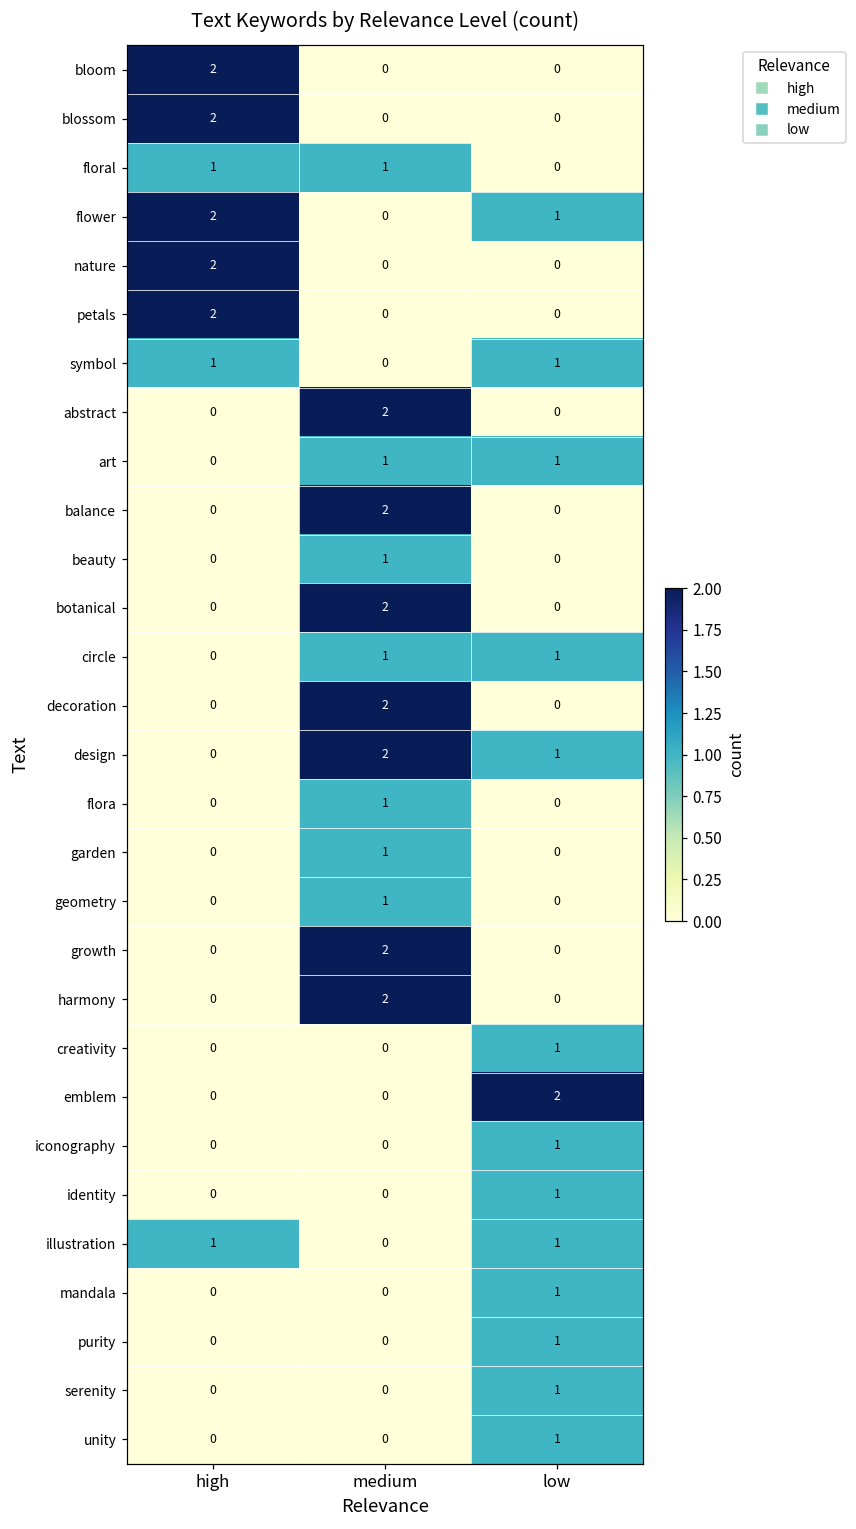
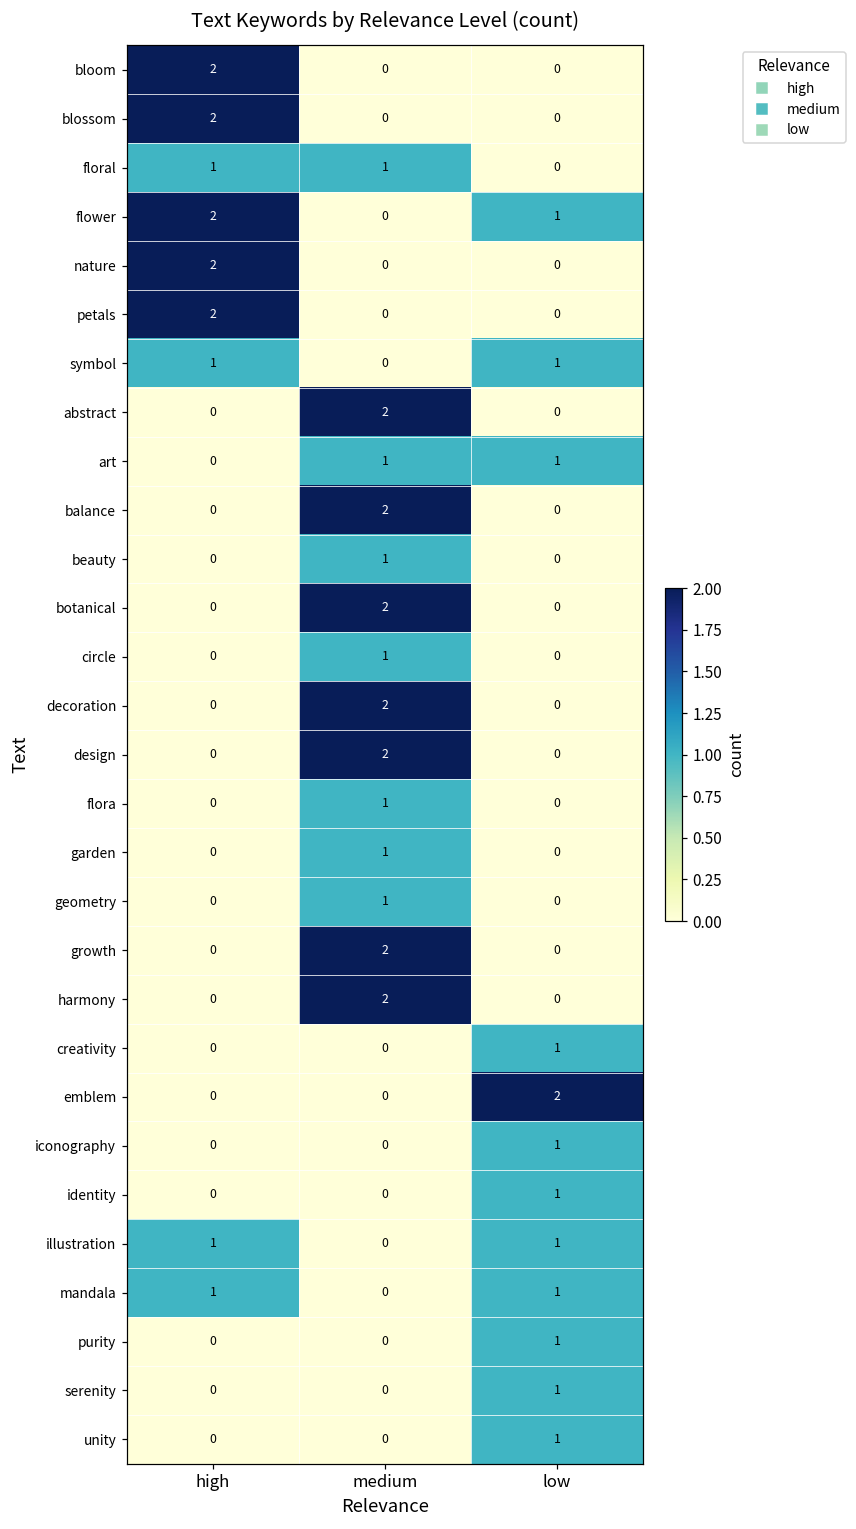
  {
    "bloom": {
      "high": 2,
      "medium": 0,
      "low": 0
    },
    "blossom": {
      "high": 2,
      "medium": 0,
      "low": 0
    },
    "floral": {
      "high": 1,
      "medium": 1,
      "low": 0
    },
    "flower": {
      "high": 2,
      "medium": 0,
      "low": 1
    },
    "nature": {
      "high": 2,
      "medium": 0,
      "low": 0
    },
    "petals": {
      "high": 2,
      "medium": 0,
      "low": 0
    },
    "symbol": {
      "high": 1,
      "medium": 0,
      "low": 1
    },
    "abstract": {
      "high": 0,
      "medium": 2,
      "low": 0
    },
    "art": {
      "high": 0,
      "medium": 1,
      "low": 1
    },
    "balance": {
      "high": 0,
      "medium": 2,
      "low": 0
    },
    "beauty": {
      "high": 0,
      "medium": 1,
      "low": 0
    },
    "botanical": {
      "high": 0,
      "medium": 2,
      "low": 0
    },
    "circle": {
      "high": 0,
      "medium": 1,
-     "low": 1
+     "low": 0
    },
    "decoration": {
      "high": 0,
      "medium": 2,
      "low": 0
    },
    "design": {
      "high": 0,
      "medium": 2,
-     "low": 1
+     "low": 0
    },
    "flora": {
      "high": 0,
      "medium": 1,
      "low": 0
    },
    "garden": {
      "high": 0,
      "medium": 1,
      "low": 0
    },
    "geometry": {
      "high": 0,
      "medium": 1,
      "low": 0
    },
    "growth": {
      "high": 0,
      "medium": 2,
      "low": 0
    },
    "harmony": {
      "high": 0,
      "medium": 2,
      "low": 0
    },
    "creativity": {
      "high": 0,
      "medium": 0,
      "low": 1
    },
    "emblem": {
      "high": 0,
      "medium": 0,
      "low": 2
    },
    "iconography": {
      "high": 0,
      "medium": 0,
      "low": 1
    },
    "identity": {
      "high": 0,
      "medium": 0,
      "low": 1
    },
    "illustration": {
      "high": 1,
      "medium": 0,
      "low": 1
    },
    "mandala": {
-     "high": 0,
+     "high": 1,
      "medium": 0,
      "low": 1
    },
    "purity": {
      "high": 0,
      "medium": 0,
      "low": 1
    },
    "serenity": {
      "high": 0,
      "medium": 0,
      "low": 1
    },
    "unity": {
      "high": 0,
      "medium": 0,
      "low": 1
    }
  }
